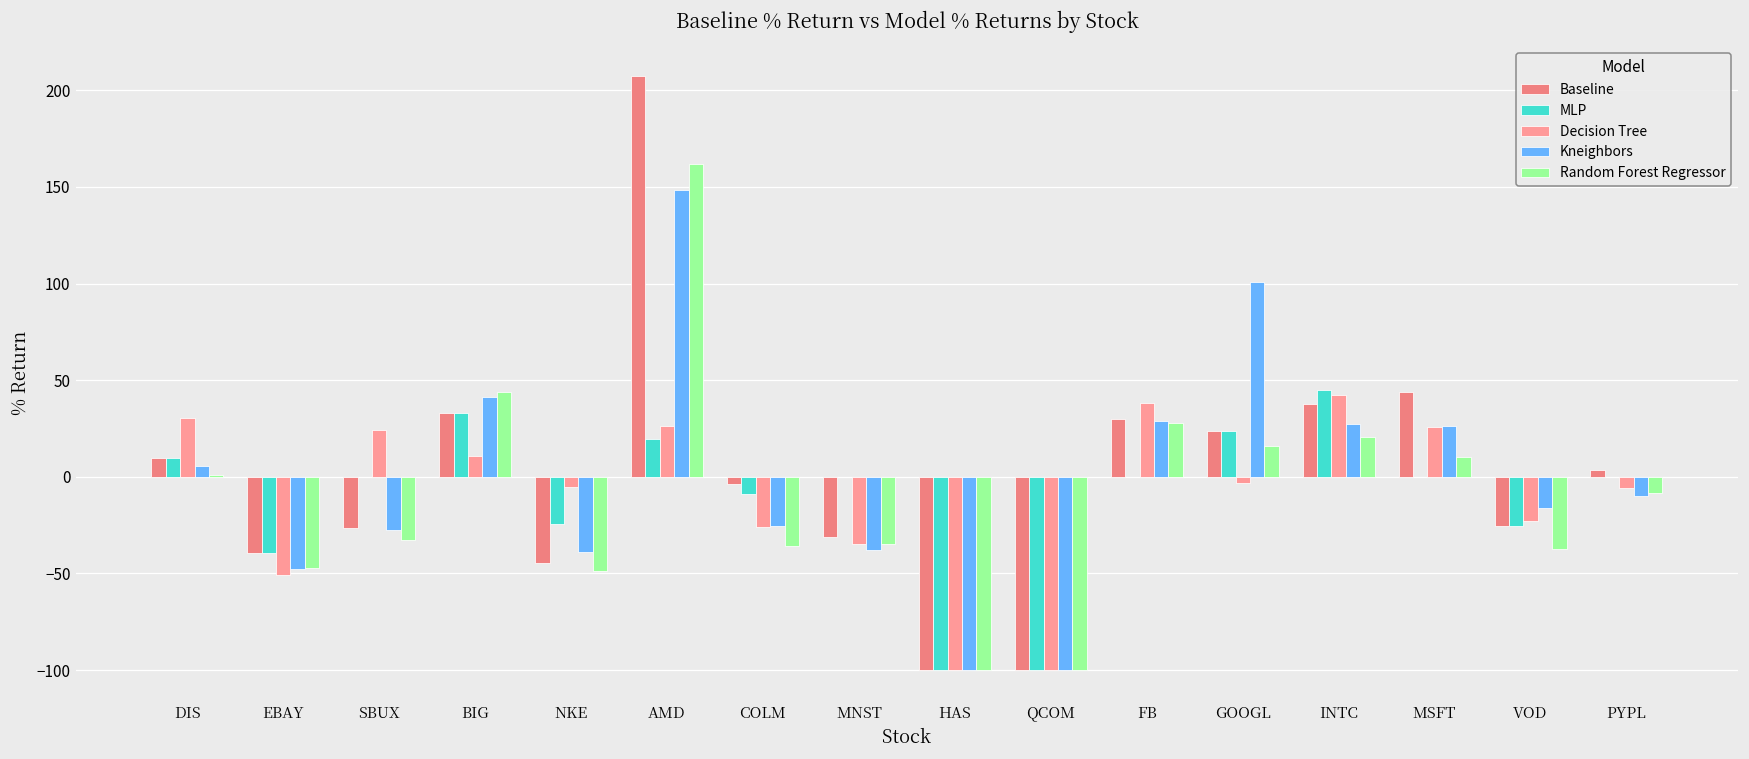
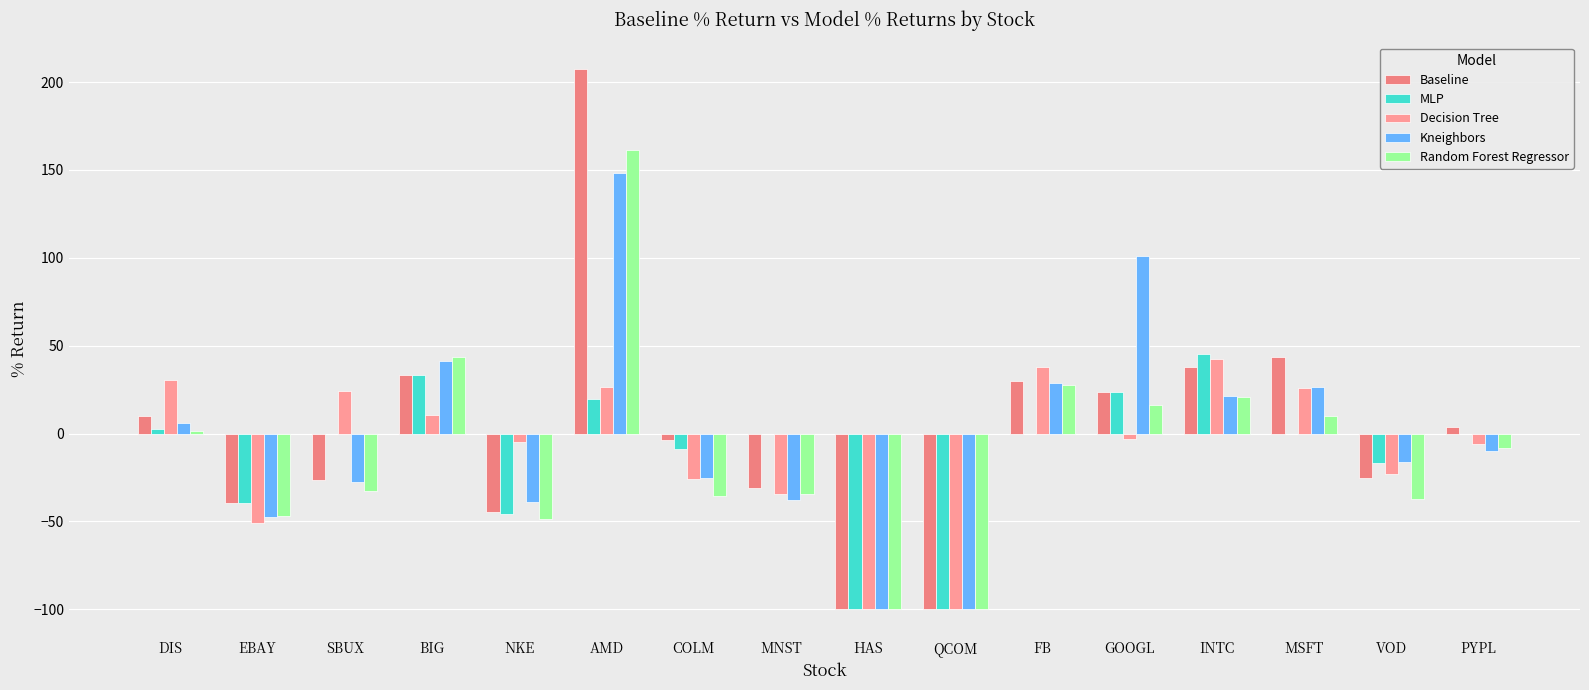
  {
    "MLP": {
-     "DIS": 10,
+     "DIS": 3,
      "EBAY": -39,
      "SBUX": 0,
      "BIG": 33,
-     "NKE": -24,
+     "NKE": -46,
      "AMD": 20,
      "COLM": -9,
      "MNST": 0,
      "HAS": -100,
      "QCOM": -100,
      "FB": 0,
      "GOOGL": 24,
      "INTC": 45,
      "MSFT": 0,
-     "VOD": -25,
+     "VOD": -17,
      "PYPL": 0
    },
    "Kneighbors": {
      "DIS": 6,
      "EBAY": -47,
      "SBUX": -28,
      "BIG": 41,
      "NKE": -39,
      "AMD": 148,
      "COLM": -25,
      "MNST": -38,
      "HAS": -100,
      "QCOM": -100,
      "FB": 29,
      "GOOGL": 101,
-     "INTC": 27,
+     "INTC": 21,
      "MSFT": 26,
      "VOD": -16,
      "PYPL": -10
    },
    "Random Forest Regressor": {
      "EBAY": -47,
      "SBUX": -33,
      "BIG": 44,
      "NKE": -49,
      "AMD": 162,
      "COLM": -36,
      "MNST": -35,
      "HAS": -100,
      "QCOM": -100,
      "FB": 28,
      "GOOGL": 16,
      "INTC": 21,
      "MSFT": 10,
      "VOD": -37,
      "PYPL": -8
    }
  }
